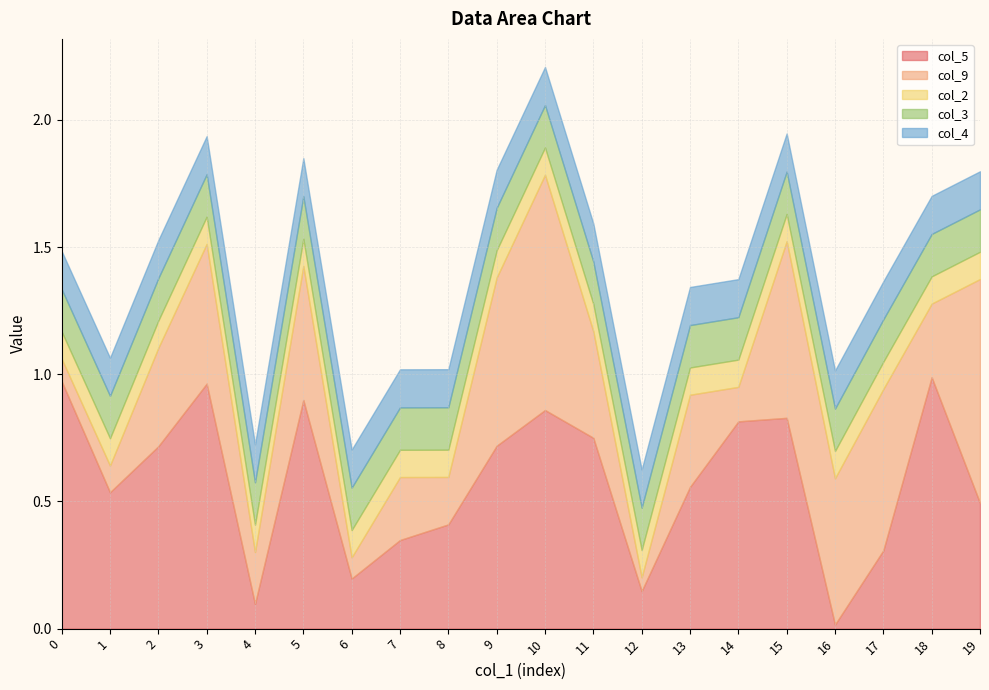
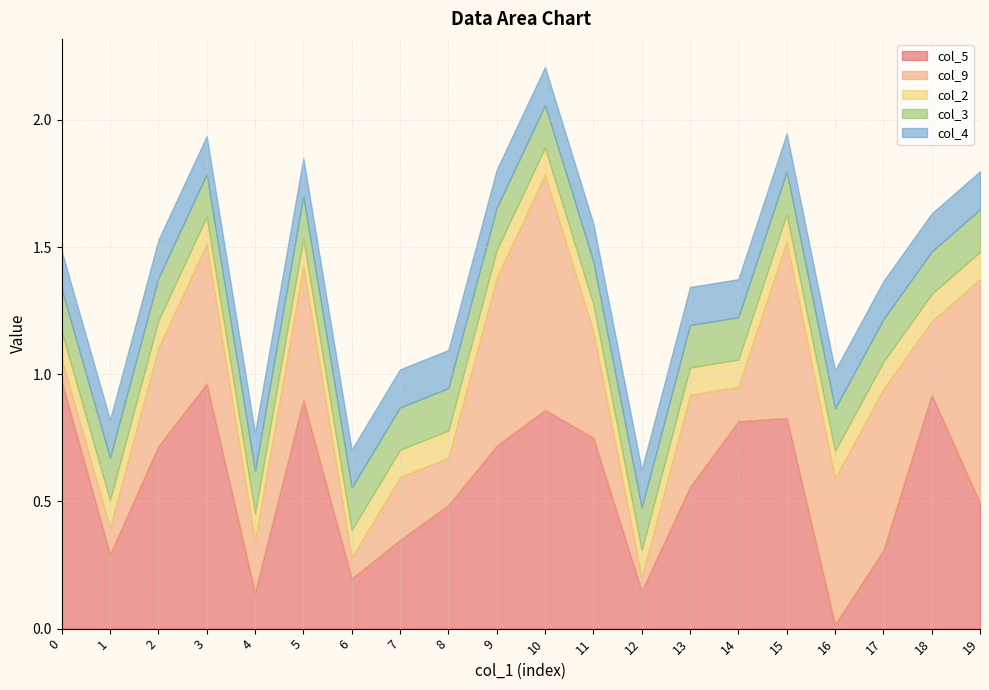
  {
    "col_5": {
      "0": 0.97,
-     "1": 0.54,
+     "1": 0.29,
      "2": 0.72,
      "3": 0.96,
-     "4": 0.10,
+     "4": 0.14,
      "5": 0.90,
      "6": 0.20,
      "7": 0.35,
-     "8": 0.41,
+     "8": 0.49,
      "9": 0.72,
      "10": 0.86,
      "11": 0.75,
      "12": 0.15,
      "13": 0.56,
      "14": 0.81,
      "15": 0.83,
      "16": 0.02,
      "17": 0.31,
-     "18": 0.99,
+     "18": 0.92,
      "19": 0.49
    },
    "col_3": {
      "0": 0.17,
      "1": 0.17,
      "2": 0.17,
      "3": 0.17,
      "4": 0.17,
      "5": 0.17,
      "6": 0.17,
      "7": 0.17,
      "8": 0.17,
      "9": 0.17,
      "10": 0.17,
      "11": 0.17,
      "12": 0.17,
      "13": 0.17,
      "14": 0.17,
      "15": 0.17,
      "16": 0.17,
      "17": 0.17,
      "18": 0.17,
      "19": 0.17
    },
    "col_4": {
      "0": 0.15,
      "1": 0.15,
      "2": 0.15,
      "3": 0.15,
      "4": 0.15,
      "5": 0.15,
      "6": 0.15,
      "7": 0.15,
      "8": 0.15,
      "9": 0.15,
      "10": 0.15,
      "11": 0.15,
      "12": 0.15,
      "13": 0.15,
      "14": 0.15,
      "15": 0.15,
      "16": 0.15,
      "17": 0.15,
      "18": 0.15,
      "19": 0.15
    }
  }
